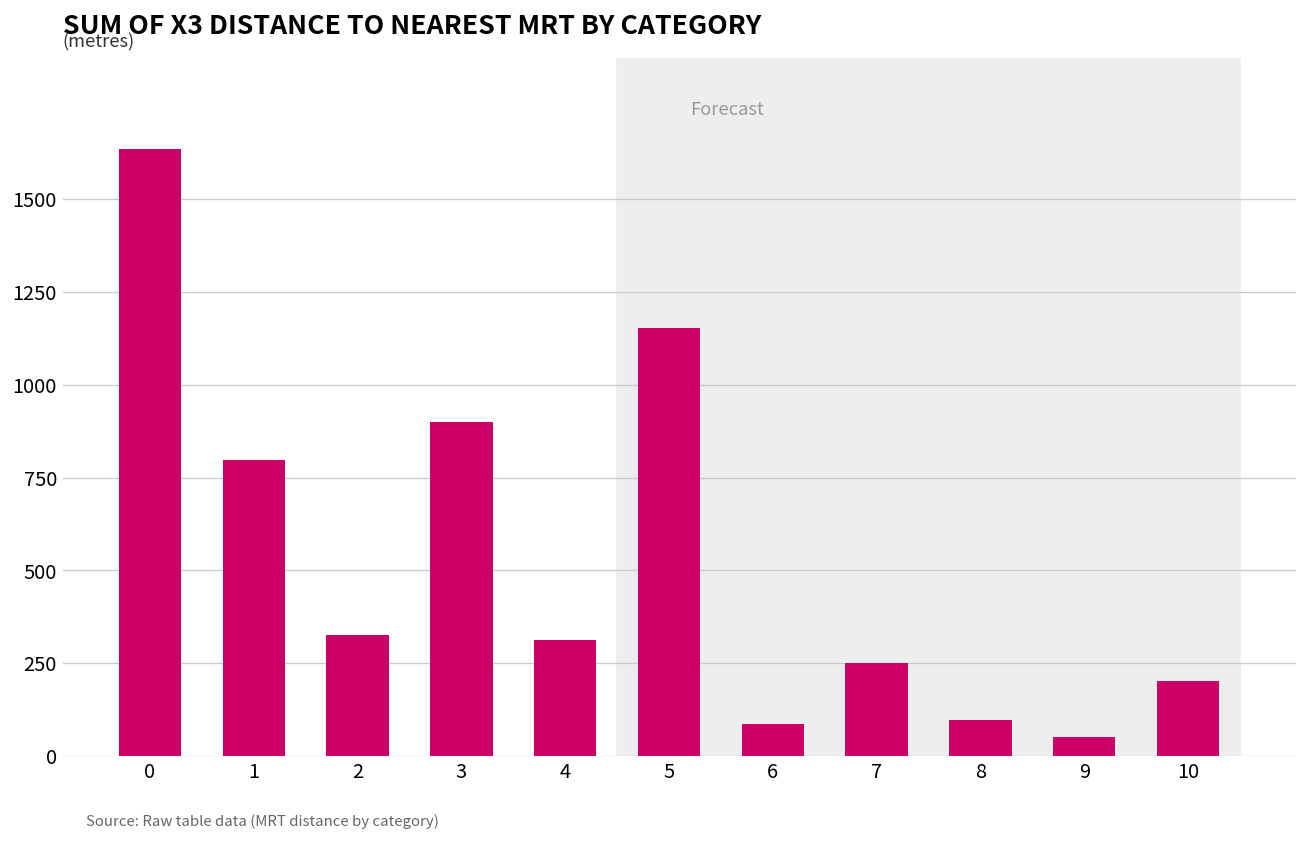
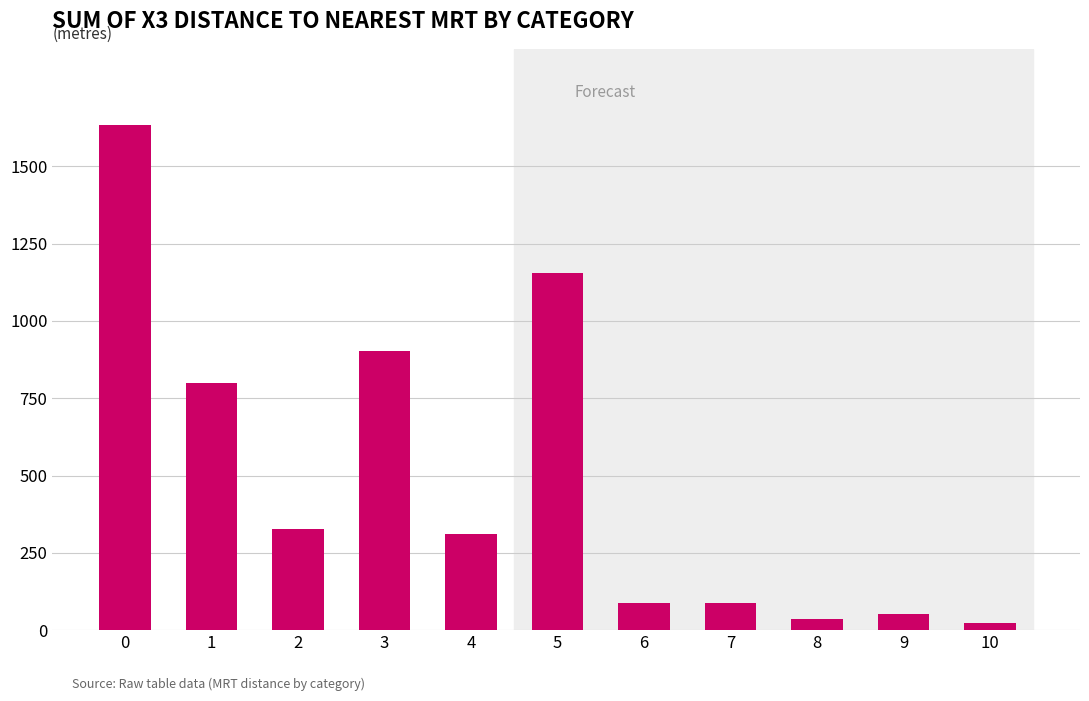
  {
    "0": 1630,
    "1": 800,
    "2": 330,
    "3": 900,
    "4": 310,
    "5": 1150,
    "6": 90,
-   "7": 250,
-   "8": 100,
+   "7": 90,
+   "8": 30,
    "9": 50,
-   "10": 200
+   "10": 20
  }
